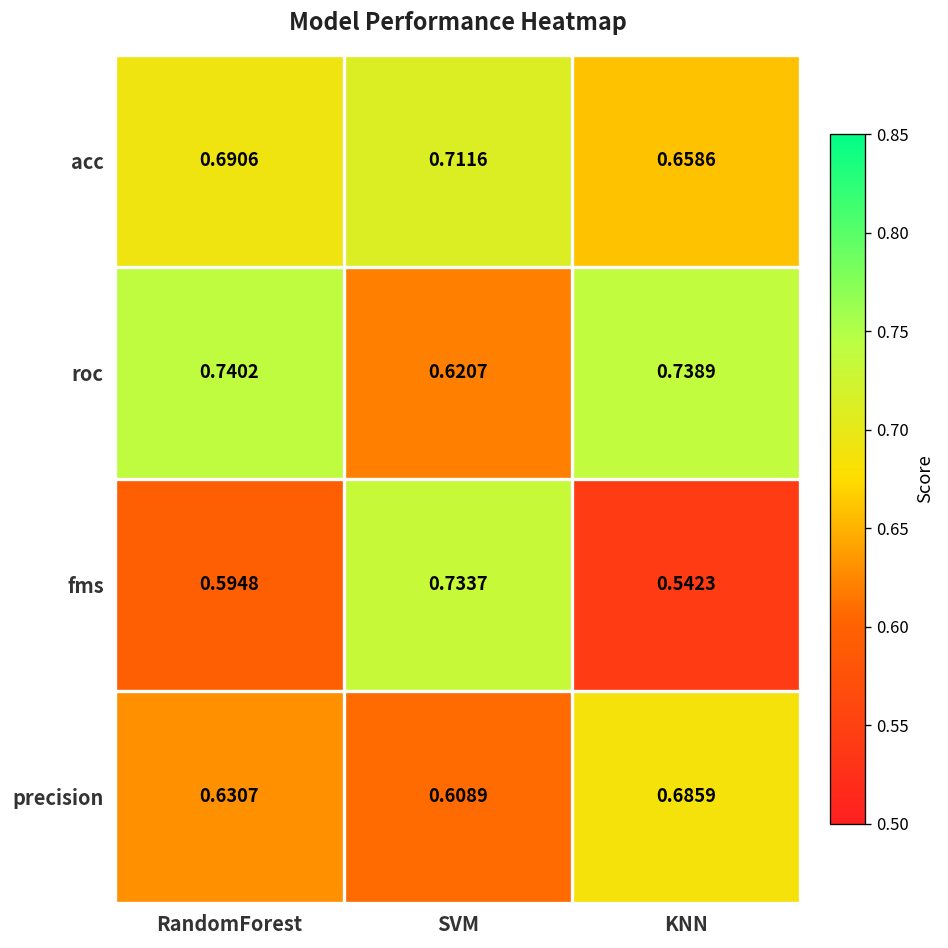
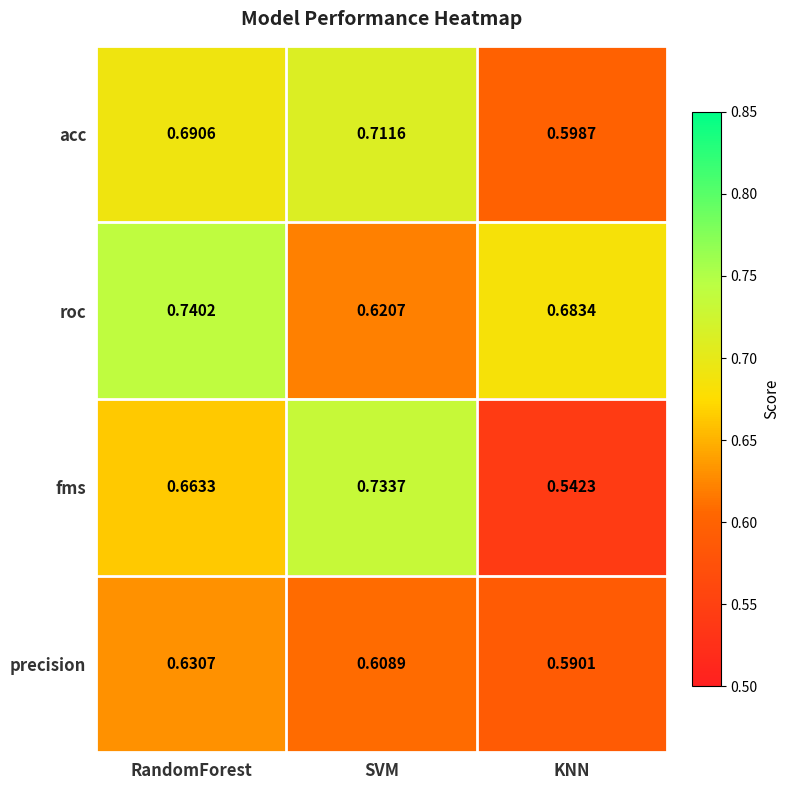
  {
    "acc": {
      "RandomForest": 0.6906,
      "SVM": 0.7116,
-     "KNN": 0.6586
+     "KNN": 0.5987
    },
    "roc": {
      "RandomForest": 0.7402,
      "SVM": 0.6207,
-     "KNN": 0.7389
+     "KNN": 0.6834
    },
    "fms": {
-     "RandomForest": 0.5948,
+     "RandomForest": 0.6633,
      "SVM": 0.7337,
      "KNN": 0.5423
    },
    "precision": {
      "RandomForest": 0.6307,
      "SVM": 0.6089,
-     "KNN": 0.6859
+     "KNN": 0.5901
    }
  }
